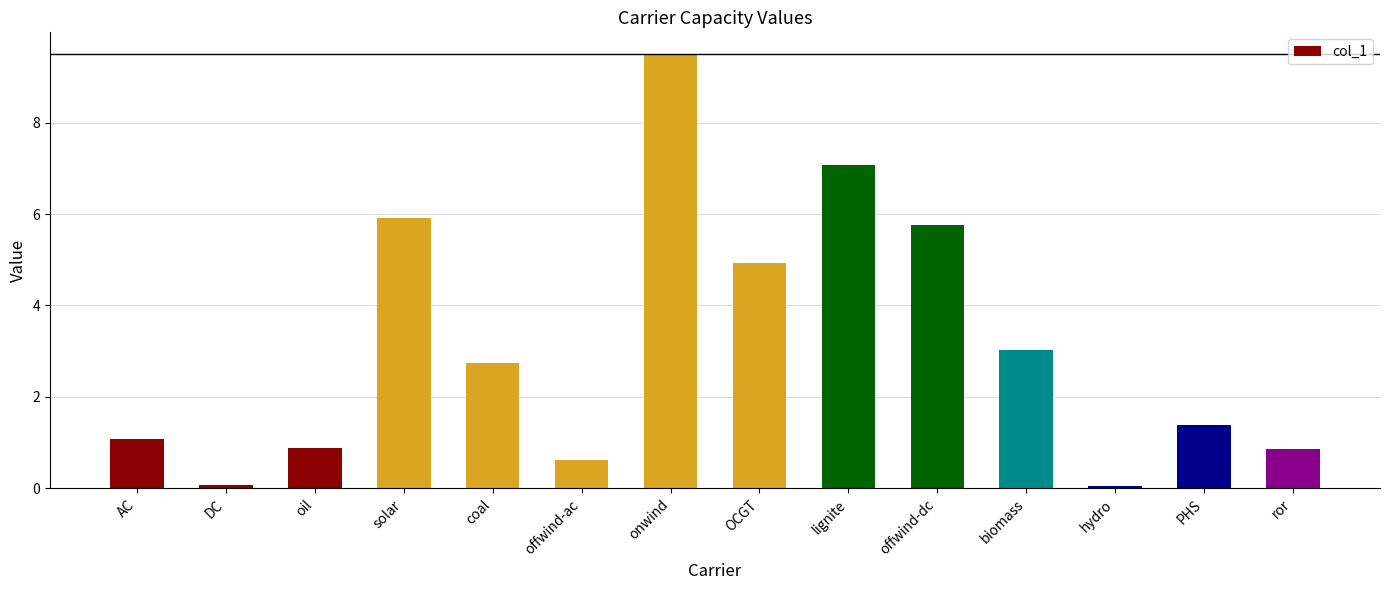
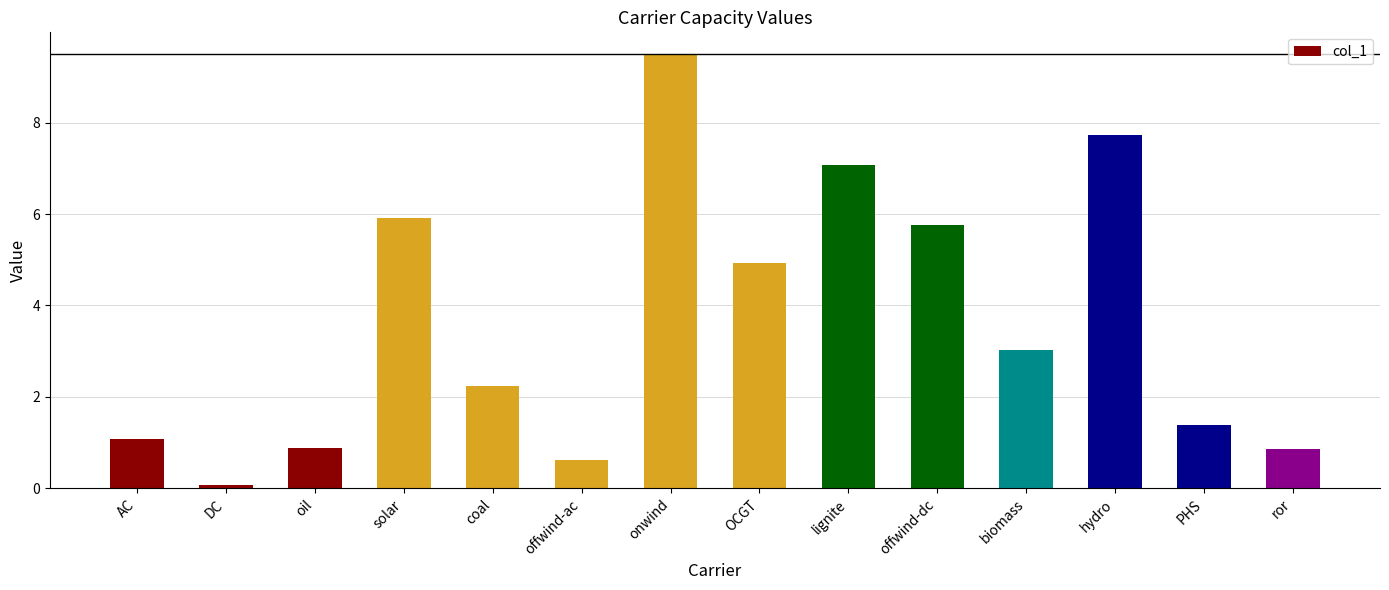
  {
    "AC": 1.1,
    "DC": 0.1,
    "oil": 0.9,
    "solar": 5.9,
-   "coal": 2.8,
+   "coal": 2.2,
    "offwind-ac": 0.6,
    "onwind": 9.5,
    "OCGT": 4.9,
    "lignite": 7.1,
    "offwind-dc": 5.8,
    "biomass": 3.0,
-   "hydro": 0.1,
+   "hydro": 7.7,
    "PHS": 1.4,
    "ror": 0.9
  }
